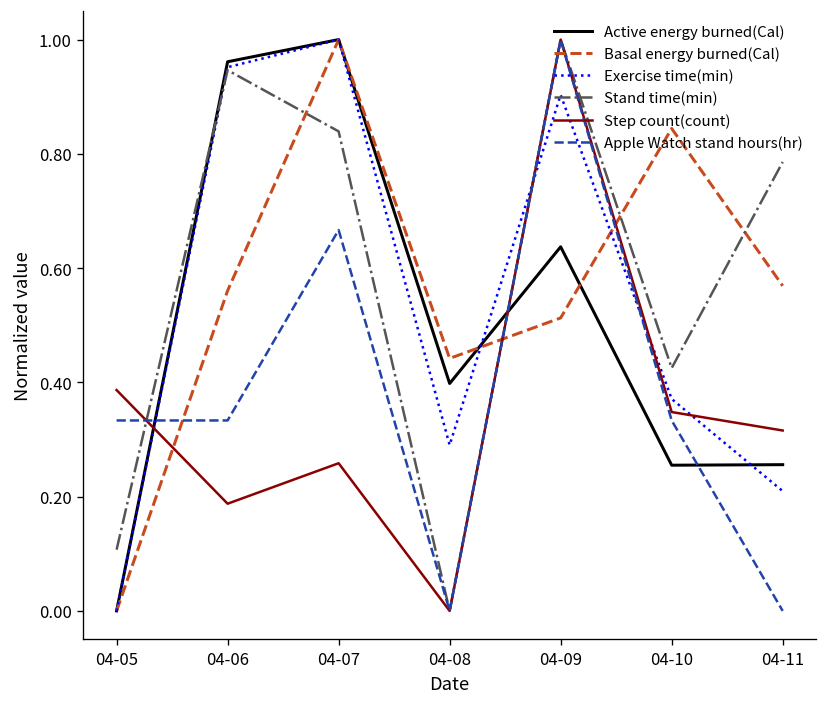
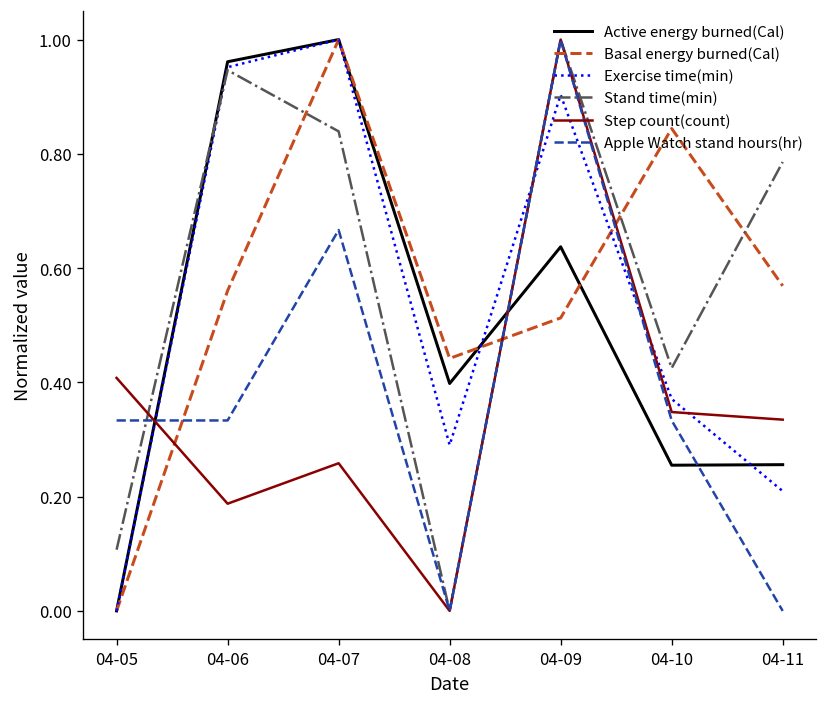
  {
    "Active energy burned(Cal)": {
      "04-06": 0.96,
      "04-08": 0.40,
      "04-09": 0.64,
      "04-10": 0.26,
      "04-11": 0.26
    },
    "Basal energy burned(Cal)": {
      "04-06": 0.56,
      "04-08": 0.44,
      "04-09": 0.51,
      "04-10": 0.84,
      "04-11": 0.57
    },
    "Exercise time(min)": {
      "04-08": 0.29,
      "04-09": 0.90,
      "04-10": 0.37,
      "04-11": 0.21
    },
    "Stand time(min)": {
      "04-05": 0.11,
      "04-07": 0.84,
      "04-10": 0.43,
      "04-11": 0.79
    },
    "Step count(count)": {
-     "04-05": 0.39,
+     "04-05": 0.41,
      "04-06": 0.19,
      "04-07": 0.26,
      "04-10": 0.35,
-     "04-11": 0.32
+     "04-11": 0.33
    },
    "Apple Watch stand hours(hr)": {
      "04-05": 0.33,
      "04-06": 0.33,
      "04-07": 0.67,
      "04-10": 0.33,
      "04-11": 0.00
    }
  }
